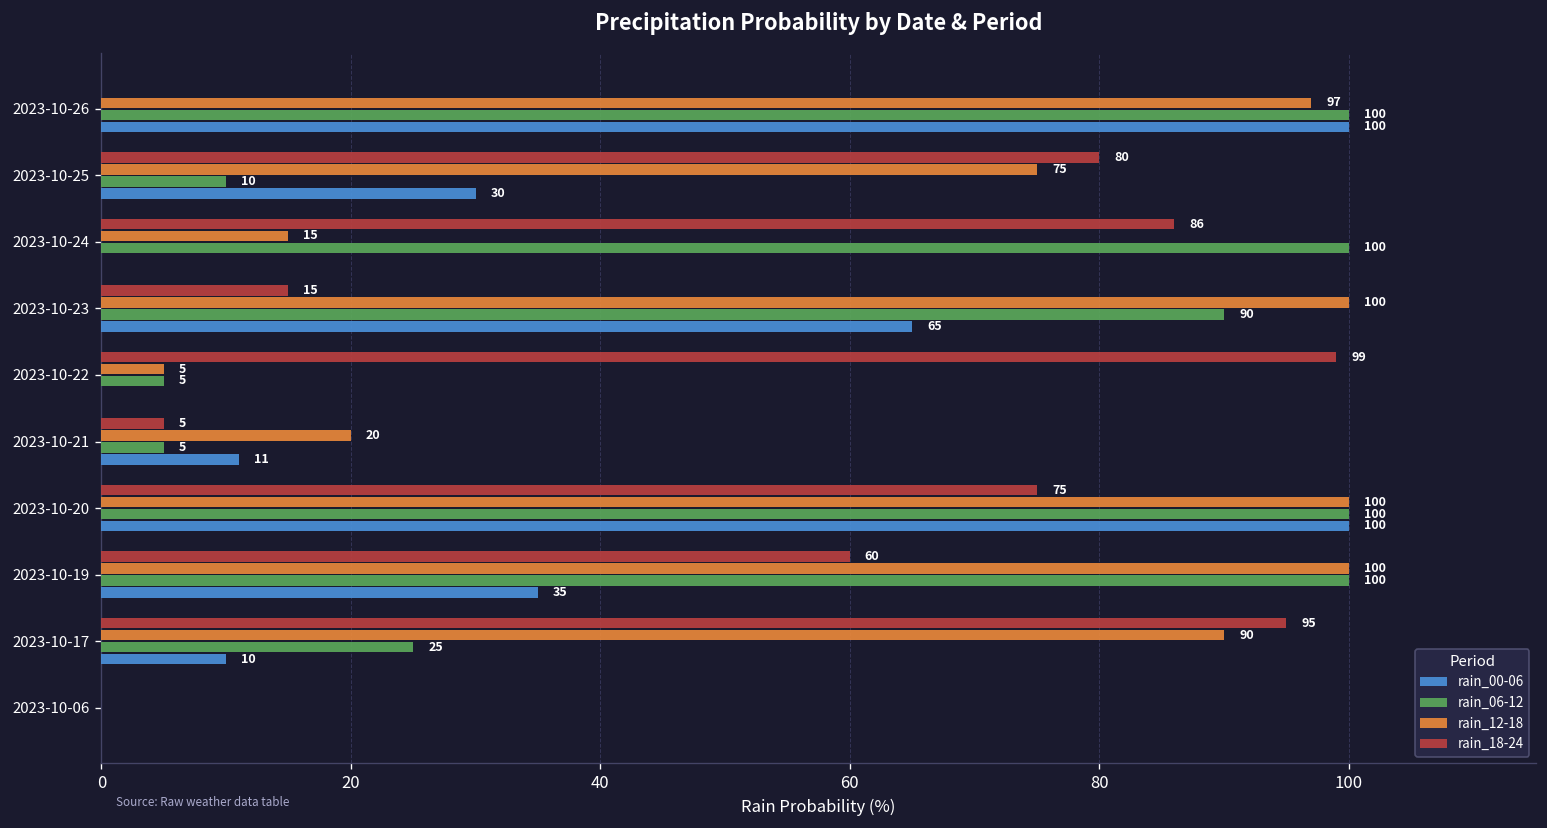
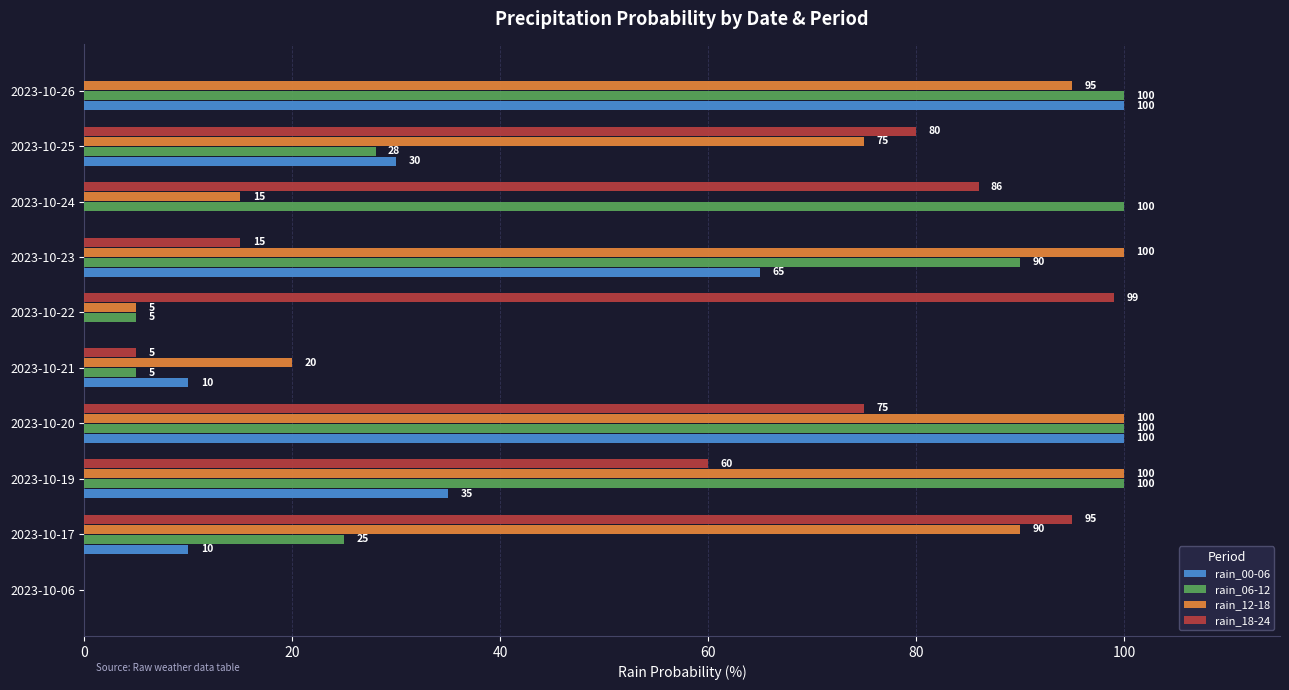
  {
    "rain_00-06": {
      "2023-10-26": 100,
      "2023-10-25": 30,
      "2023-10-23": 65,
-     "2023-10-21": 11,
+     "2023-10-21": 10,
      "2023-10-20": 100,
      "2023-10-19": 35,
      "2023-10-17": 10
    },
    "rain_06-12": {
      "2023-10-26": 100,
-     "2023-10-25": 10,
+     "2023-10-25": 28,
      "2023-10-24": 100,
      "2023-10-23": 90,
      "2023-10-22": 5,
      "2023-10-21": 5,
      "2023-10-20": 100,
      "2023-10-19": 100,
      "2023-10-17": 25
    },
    "rain_12-18": {
-     "2023-10-26": 97,
+     "2023-10-26": 95,
      "2023-10-25": 75,
      "2023-10-24": 15,
      "2023-10-23": 100,
      "2023-10-22": 5,
      "2023-10-21": 20,
      "2023-10-20": 100,
      "2023-10-19": 100,
      "2023-10-17": 90
    },
    "rain_18-24": {
      "2023-10-25": 80,
      "2023-10-24": 86,
      "2023-10-23": 15,
      "2023-10-22": 99,
      "2023-10-21": 5,
      "2023-10-20": 75,
      "2023-10-19": 60,
      "2023-10-17": 95
    }
  }
